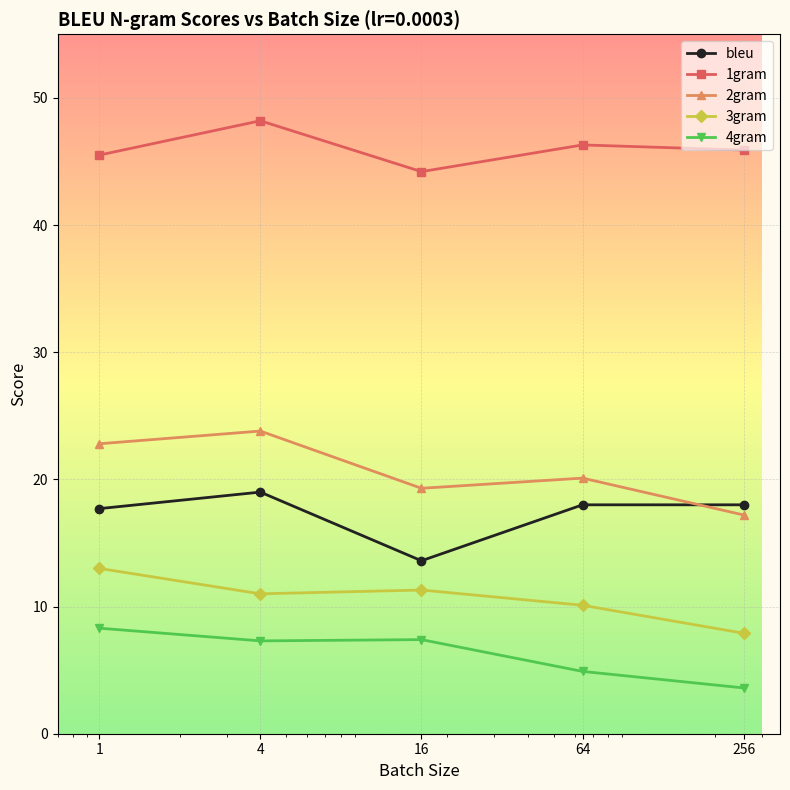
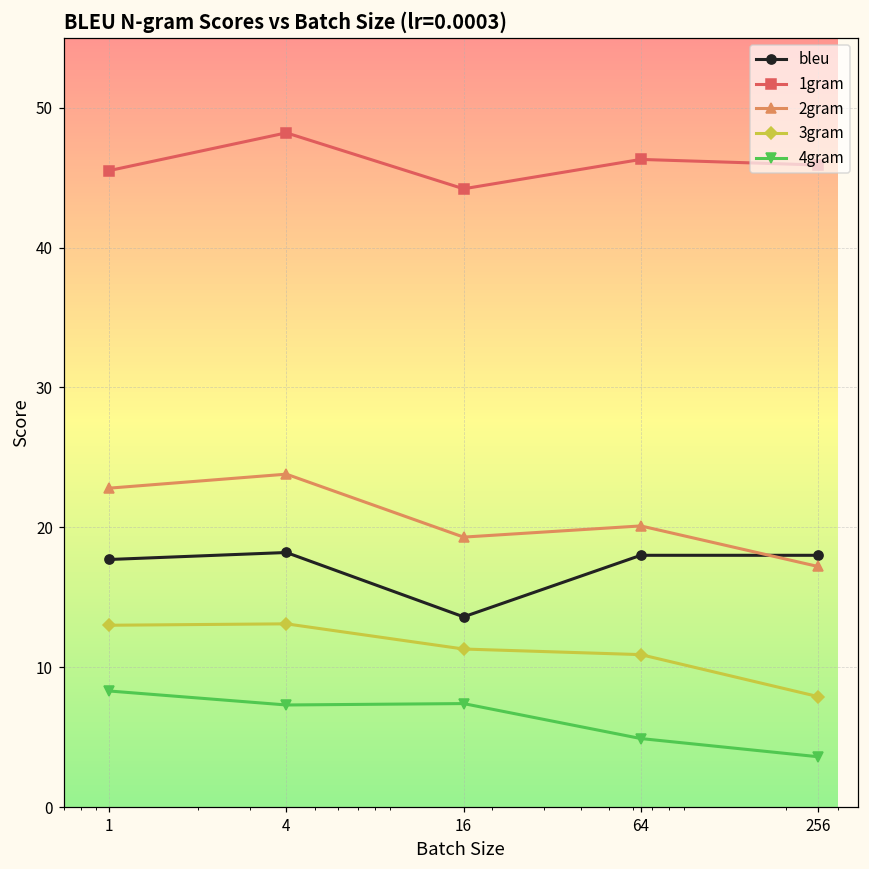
  {
    "bleu": {
      "1": 17.7,
-     "4": 19.0,
+     "4": 18.2,
      "16": 13.6,
      "64": 18.0,
      "256": 18.0
    },
    "3gram": {
      "1": 13.0,
-     "4": 11.0,
+     "4": 13.1,
      "16": 11.3,
-     "64": 10.1,
+     "64": 10.9,
      "256": 7.9
    },
    "4gram": {
      "1": 8.3,
      "4": 7.3,
      "16": 7.4,
      "64": 4.9,
      "256": 3.6
    }
  }
